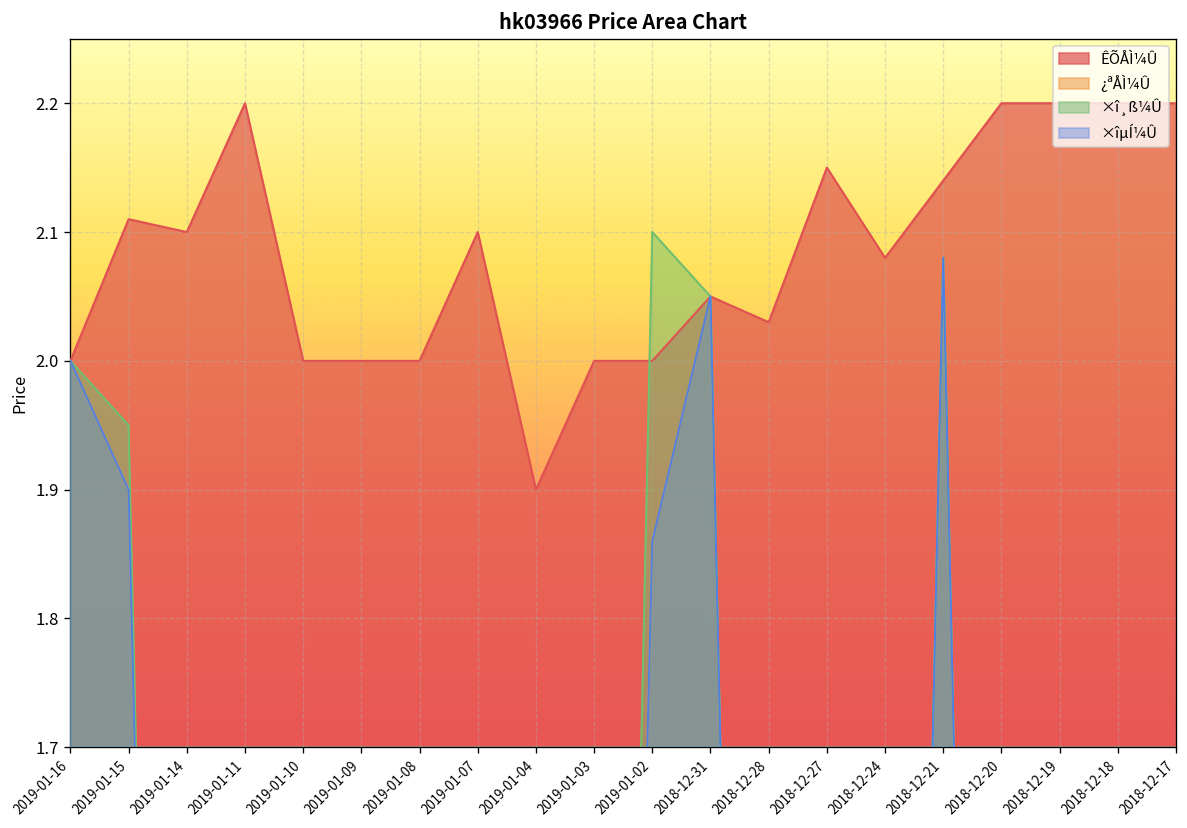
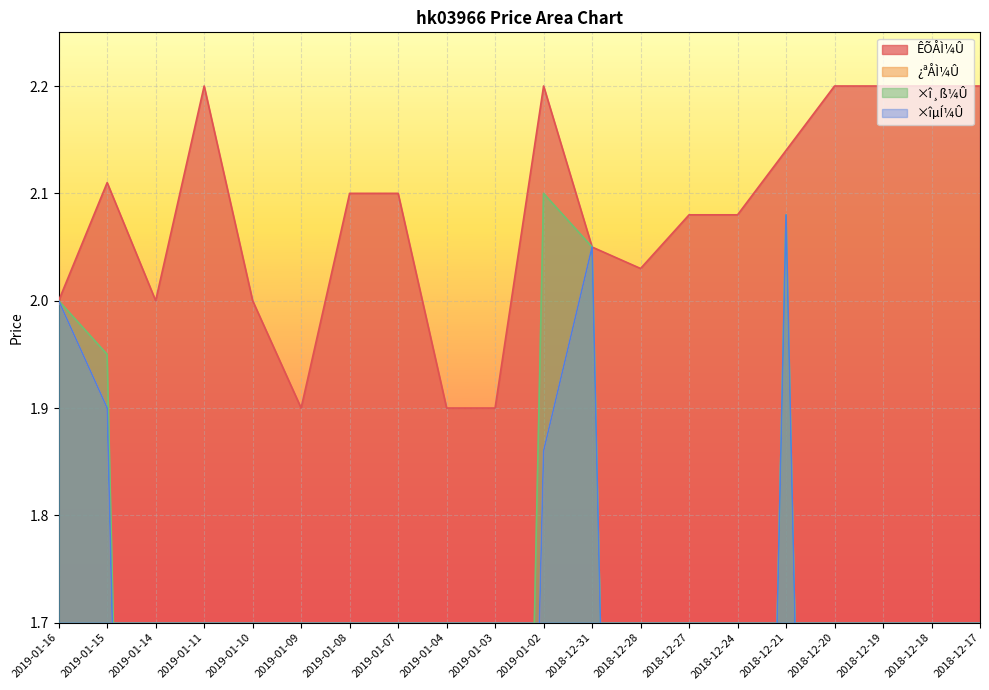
  {
    "ÊÕÅÌ¼Û": {
      "2019-01-15": 2.11,
-     "2019-01-14": 2.1,
+     "2019-01-14": 2.0,
      "2019-01-11": 2.20,
      "2019-01-10": 2.00,
-     "2019-01-09": 2.0,
-     "2019-01-08": 2.0,
+     "2019-01-09": 1.9,
+     "2019-01-08": 2.1,
      "2019-01-07": 2.10,
      "2019-01-04": 1.90,
-     "2019-01-03": 2.0,
-     "2019-01-02": 2.0,
+     "2019-01-03": 1.9,
+     "2019-01-02": 2.2,
      "2018-12-28": 2.03,
-     "2018-12-27": 2.15,
+     "2018-12-27": 2.08,
      "2018-12-24": 2.08,
      "2018-12-21": 2.14,
      "2018-12-20": 2.20,
      "2018-12-17": 2.20
    }
  }
